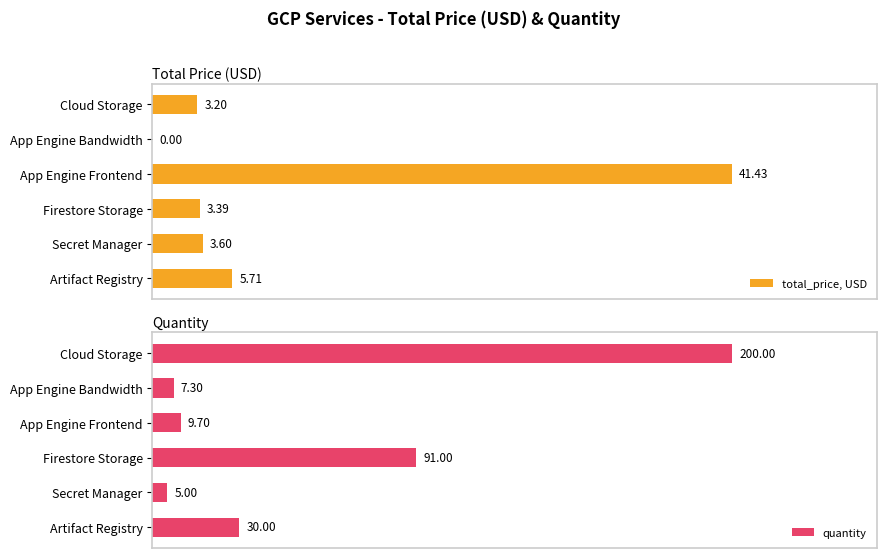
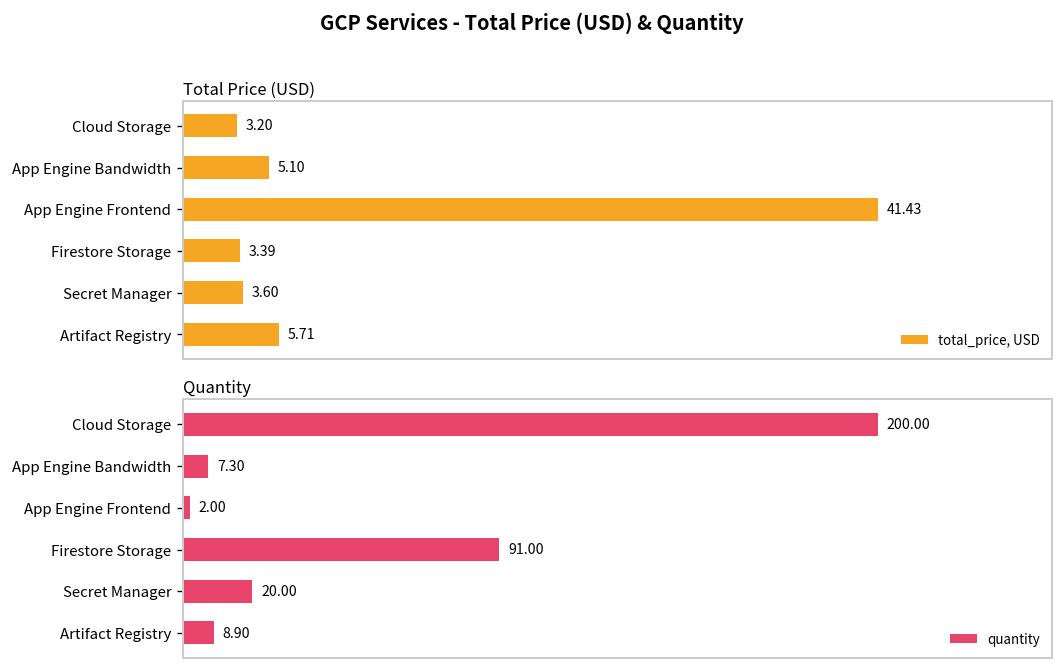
  {
    "Total Price (USD)": {
      "Cloud Storage": 3.20,
-     "App Engine Bandwidth": 0.00,
+     "App Engine Bandwidth": 5.10,
      "App Engine Frontend": 41.43,
      "Firestore Storage": 3.39,
      "Secret Manager": 3.60,
      "Artifact Registry": 5.71
    },
    "Quantity": {
      "Cloud Storage": 200.00,
      "App Engine Bandwidth": 7.30,
-     "App Engine Frontend": 9.70,
+     "App Engine Frontend": 2.00,
      "Firestore Storage": 91.00,
-     "Secret Manager": 5.00,
-     "Artifact Registry": 30.00
+     "Secret Manager": 20.00,
+     "Artifact Registry": 8.90
    }
  }
